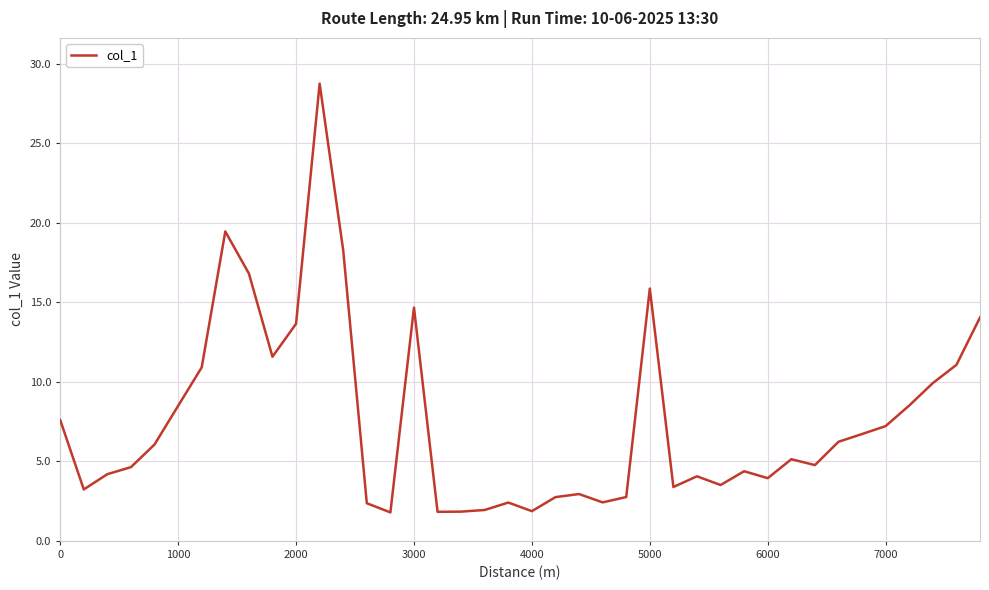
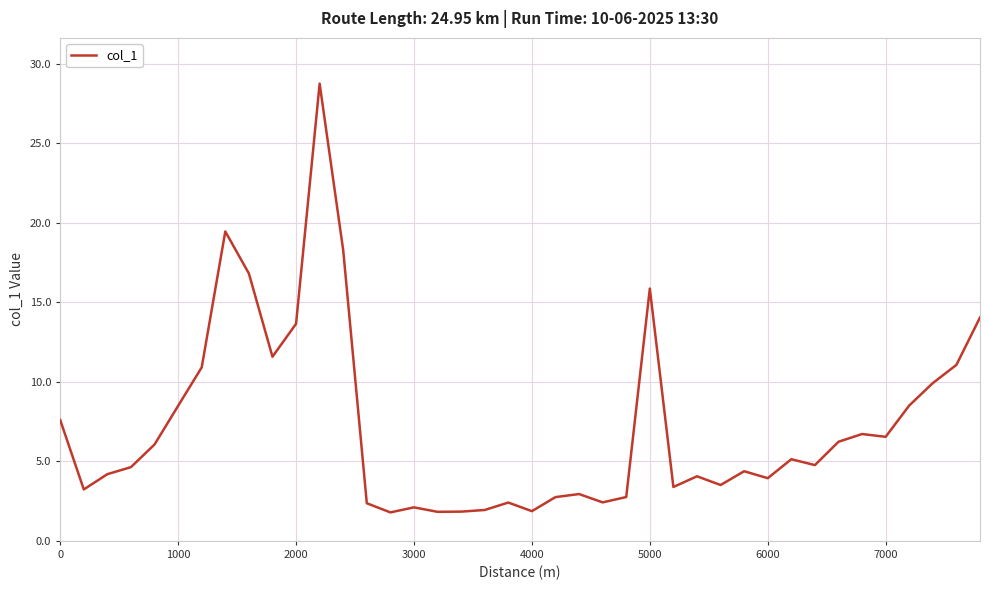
  {
    "0": 7.6,
    "1000": 8.5,
    "2000": 13.7,
-   "3000": 14.7,
+   "3000": 2.1,
    "4000": 1.9,
    "5000": 15.9,
    "6000": 3.9,
-   "7000": 7.2
+   "7000": 6.5
  }
